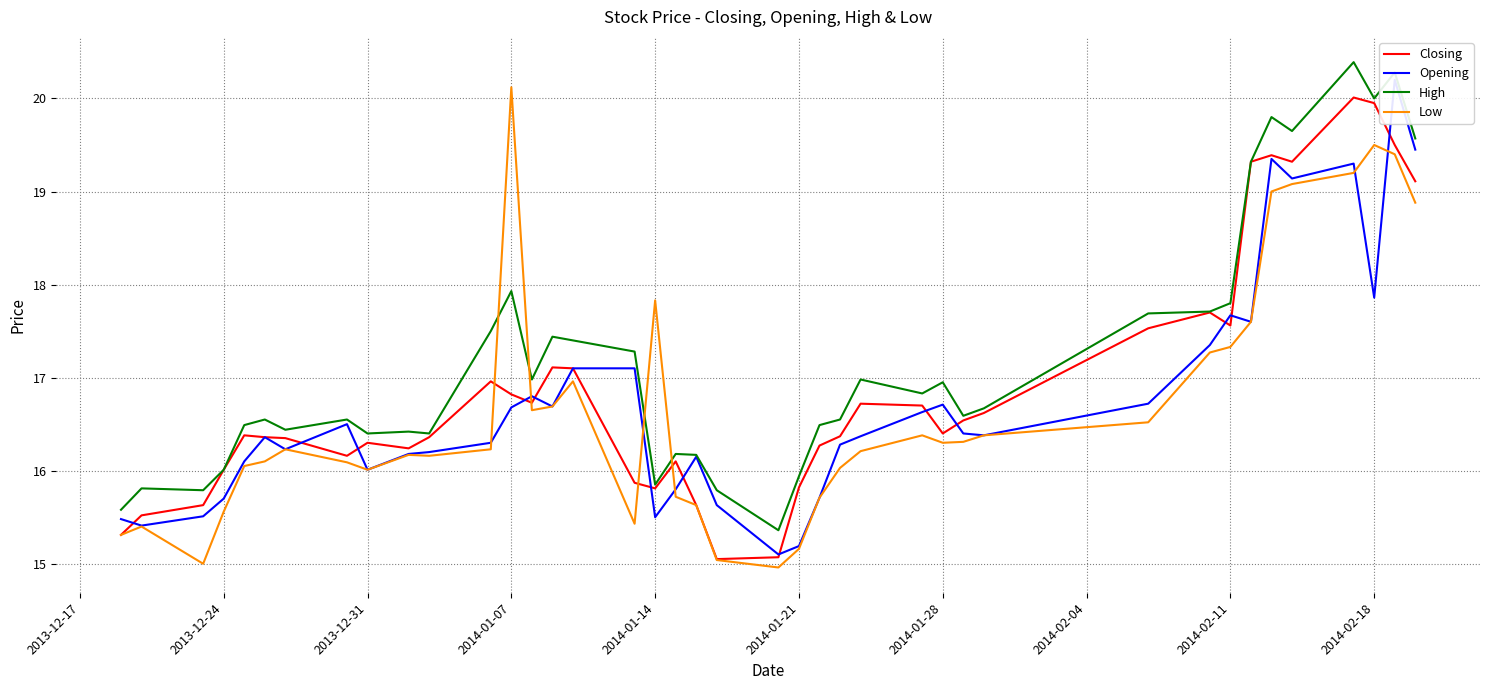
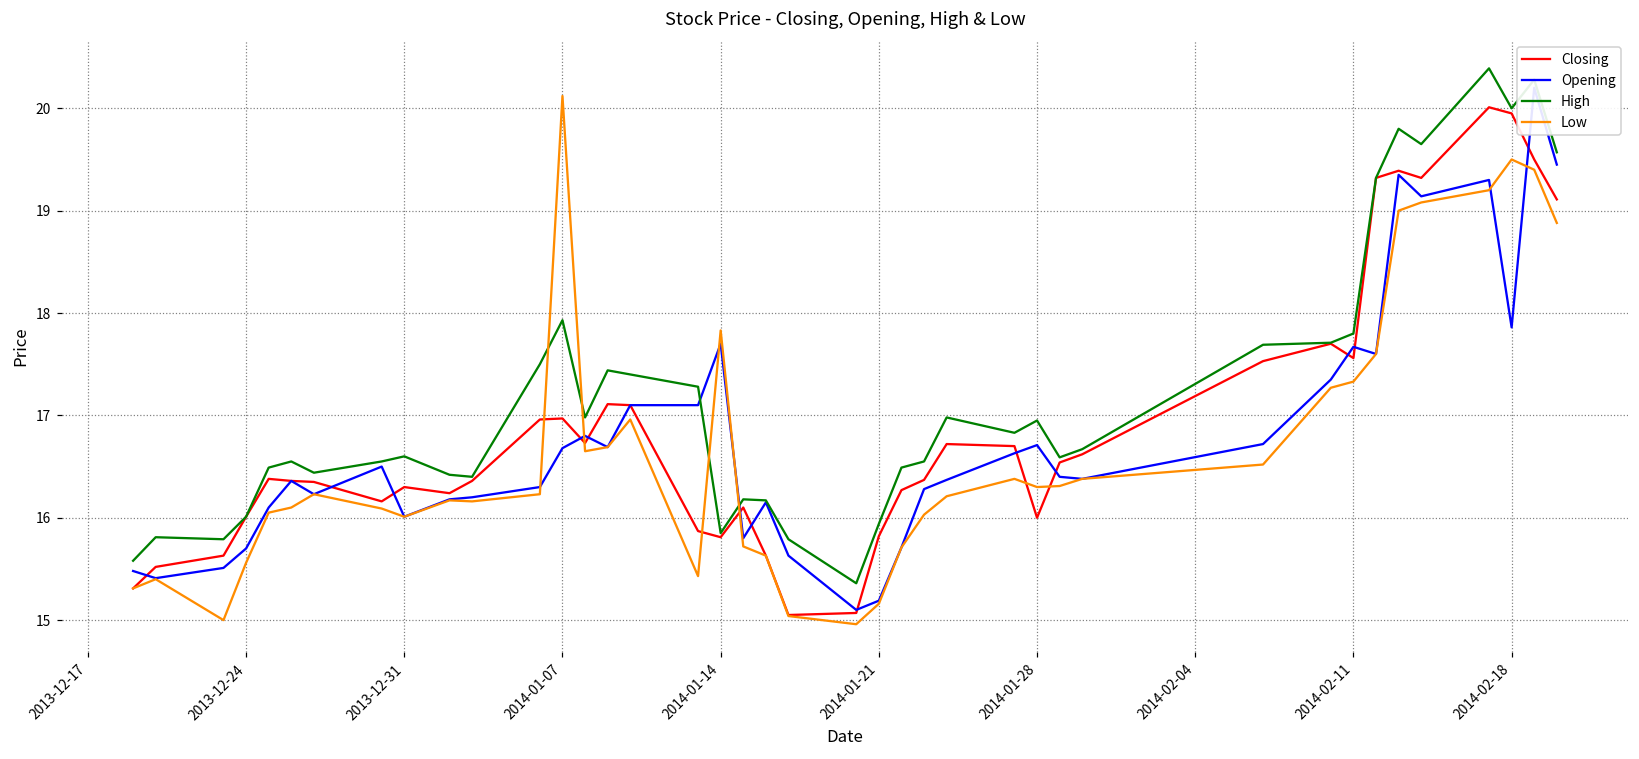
  {
    "Closing": {
      "2013-12-31": 16.3,
-     "2014-01-07": 16.8,
+     "2014-01-07": 17.0,
      "2014-01-14": 15.8,
      "2014-01-21": 15.8,
-     "2014-01-28": 16.4,
+     "2014-01-28": 16.0,
      "2014-02-11": 17.6,
      "2014-02-18": 20.0
    },
    "Opening": {
      "2013-12-24": 15.7,
      "2014-01-07": 16.7,
-     "2014-01-14": 15.5,
+     "2014-01-14": 17.7,
      "2014-01-21": 15.2,
      "2014-01-28": 16.7,
      "2014-02-11": 17.7,
      "2014-02-18": 17.9
    },
    "High": {
-     "2013-12-31": 16.4,
+     "2013-12-31": 16.6,
      "2014-01-07": 17.9,
      "2014-01-14": 15.9,
      "2014-01-21": 15.9,
      "2014-01-28": 17.0,
      "2014-02-11": 17.8,
      "2014-02-18": 20.0
    },
    "Low": {
      "2013-12-24": 15.6,
      "2014-01-07": 20.1,
      "2014-01-14": 17.8,
      "2014-01-21": 15.2,
      "2014-01-28": 16.3,
      "2014-02-11": 17.3,
      "2014-02-18": 19.5
    }
  }
